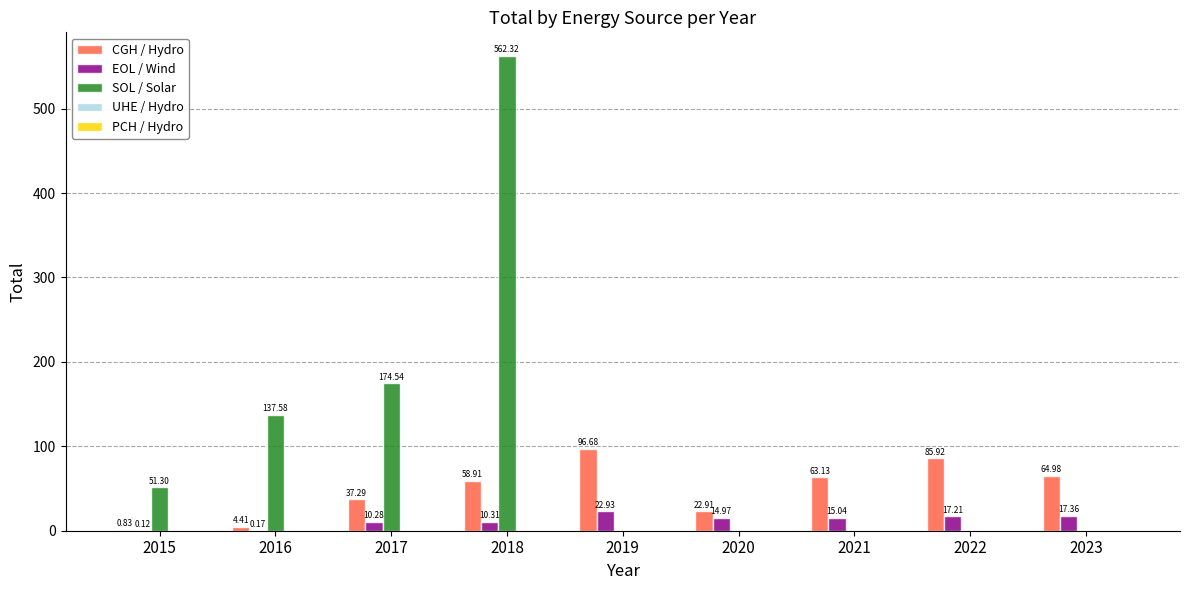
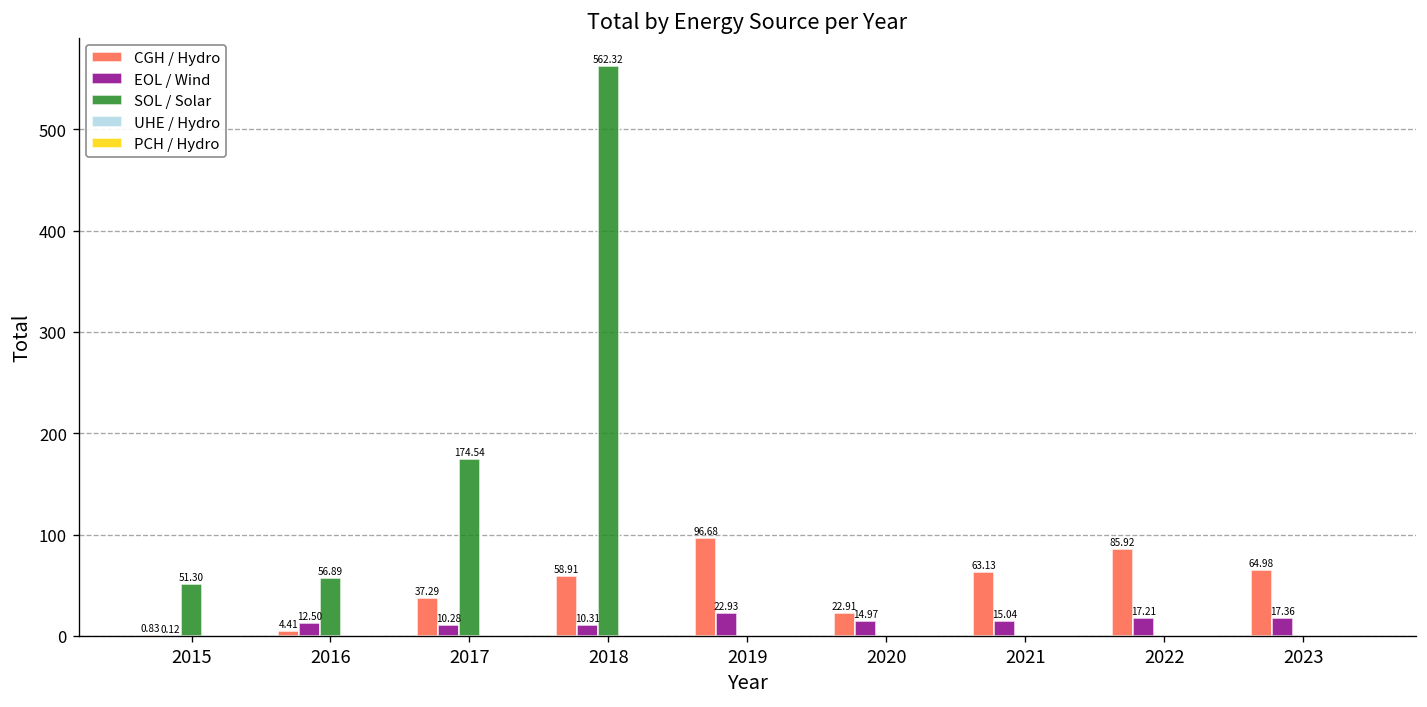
  {
    "CGH / Hydro": {
      "2015": 0.83,
      "2016": 4.41,
      "2017": 37.29,
      "2018": 58.91,
      "2019": 96.68,
      "2020": 22.91,
      "2021": 63.13,
      "2022": 85.92,
      "2023": 64.98
    },
    "EOL / Wind": {
      "2015": 0.12,
-     "2016": 0.17,
+     "2016": 12.50,
      "2017": 10.28,
      "2018": 10.31,
      "2019": 22.93,
      "2020": 14.97,
      "2021": 15.04,
      "2022": 17.21,
      "2023": 17.36
    },
    "SOL / Solar": {
      "2015": 51.30,
-     "2016": 137.58,
+     "2016": 56.89,
      "2017": 174.54,
      "2018": 562.32
    },
    "UHE / Hydro": {
      "2015": 0,
      "2016": 0,
      "2017": 0,
      "2018": 0,
      "2019": 0,
      "2020": 0,
      "2021": 0,
      "2022": 0,
      "2023": 0
    },
    "PCH / Hydro": {
      "2015": 0,
      "2016": 0,
      "2017": 0,
      "2018": 0,
      "2019": 0,
      "2020": 0,
      "2021": 0,
      "2022": 0,
      "2023": 0
    }
  }
